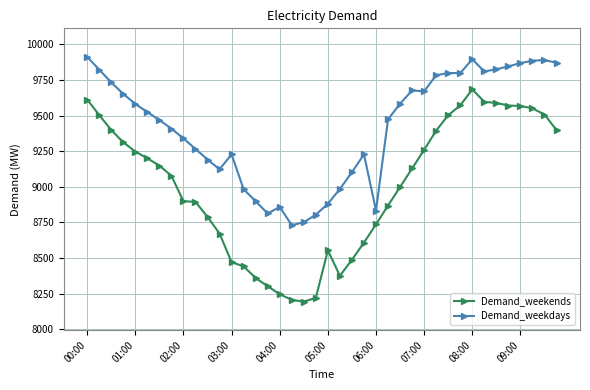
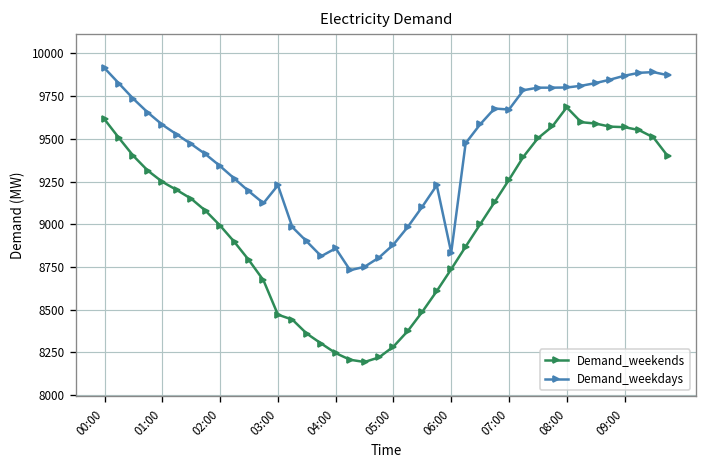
  {
    "Demand_weekends": {
      "00:00": 9610,
      "01:00": 9250,
-     "02:00": 8900,
+     "02:00": 8990,
      "03:00": 8470,
      "04:00": 8250,
-     "05:00": 8550,
+     "05:00": 8280,
      "06:00": 8740,
      "07:00": 9260,
      "08:00": 9680,
      "09:00": 9570
    },
    "Demand_weekdays": {
      "00:00": 9910,
      "01:00": 9580,
      "02:00": 9340,
      "03:00": 9230,
      "04:00": 8860,
      "05:00": 8880,
      "06:00": 8830,
      "07:00": 9670,
-     "08:00": 9900,
+     "08:00": 9800,
      "09:00": 9870
    }
  }
